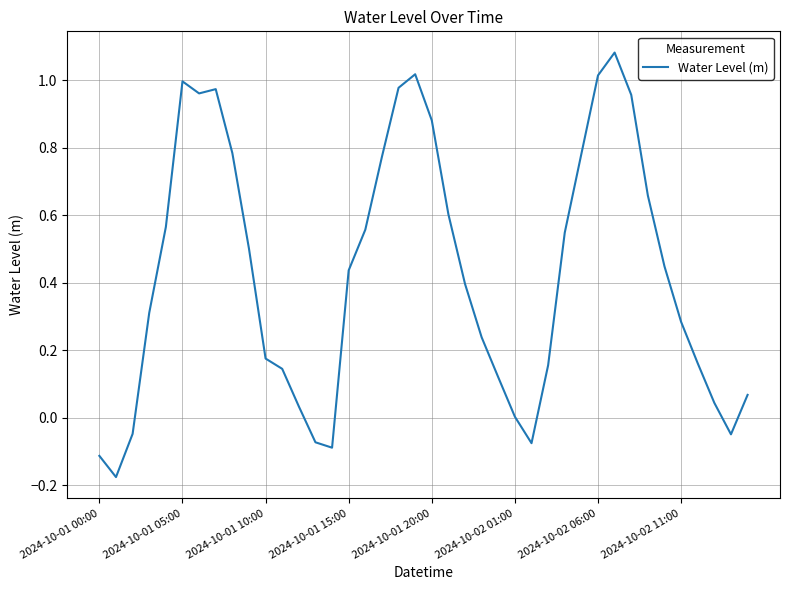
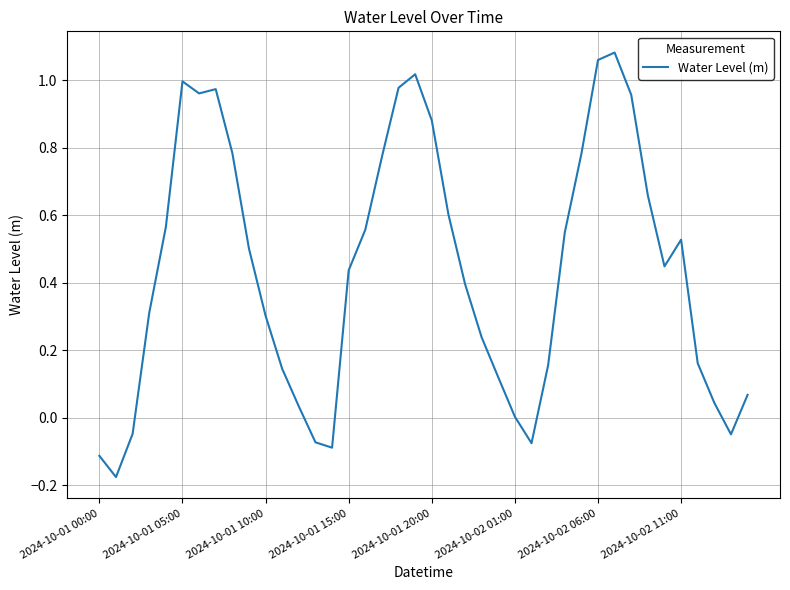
  {
    "2024-10-01 00:00": -0.11,
    "2024-10-01 05:00": 1.00,
-   "2024-10-01 10:00": 0.18,
+   "2024-10-01 10:00": 0.30,
    "2024-10-01 15:00": 0.44,
    "2024-10-01 20:00": 0.88,
    "2024-10-02 01:00": 0.00,
-   "2024-10-02 06:00": 1.01,
-   "2024-10-02 11:00": 0.28
+   "2024-10-02 06:00": 1.06,
+   "2024-10-02 11:00": 0.53
  }
